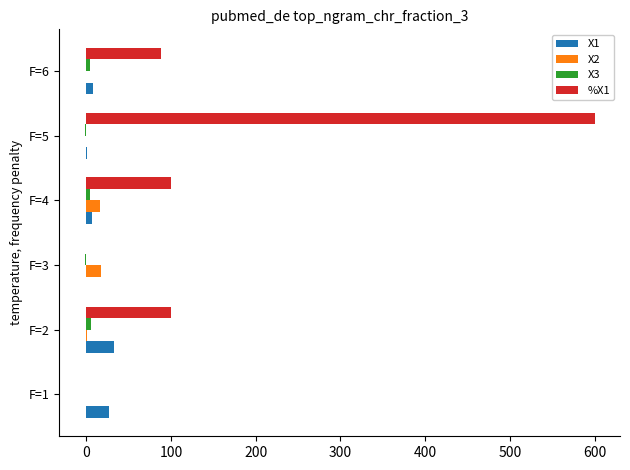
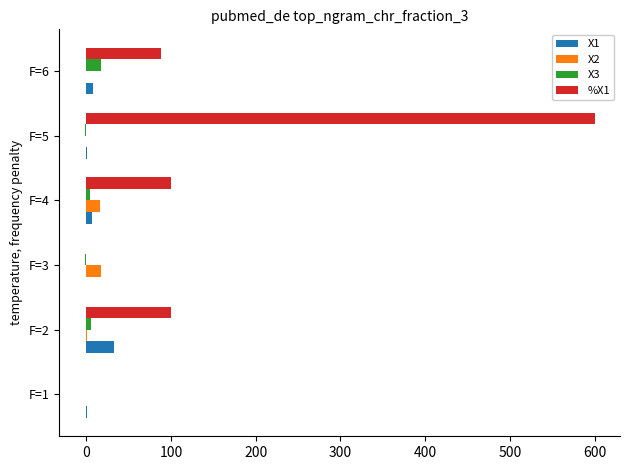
  {
    "X1": {
      "F=6": 10,
      "F=4": 10,
      "F=3": 0,
      "F=2": 30,
-     "F=1": 30
+     "F=1": 0
    },
    "X2": {
      "F=4": 20,
      "F=3": 20,
      "F=1": 0
    },
    "X3": {
-     "F=6": 0,
+     "F=6": 20,
      "F=4": 0,
      "F=2": 10,
      "F=1": 0
    },
    "%X1": {
      "F=6": 90,
      "F=5": 600,
      "F=4": 100,
      "F=3": 0,
      "F=2": 100,
      "F=1": 0
    }
  }
